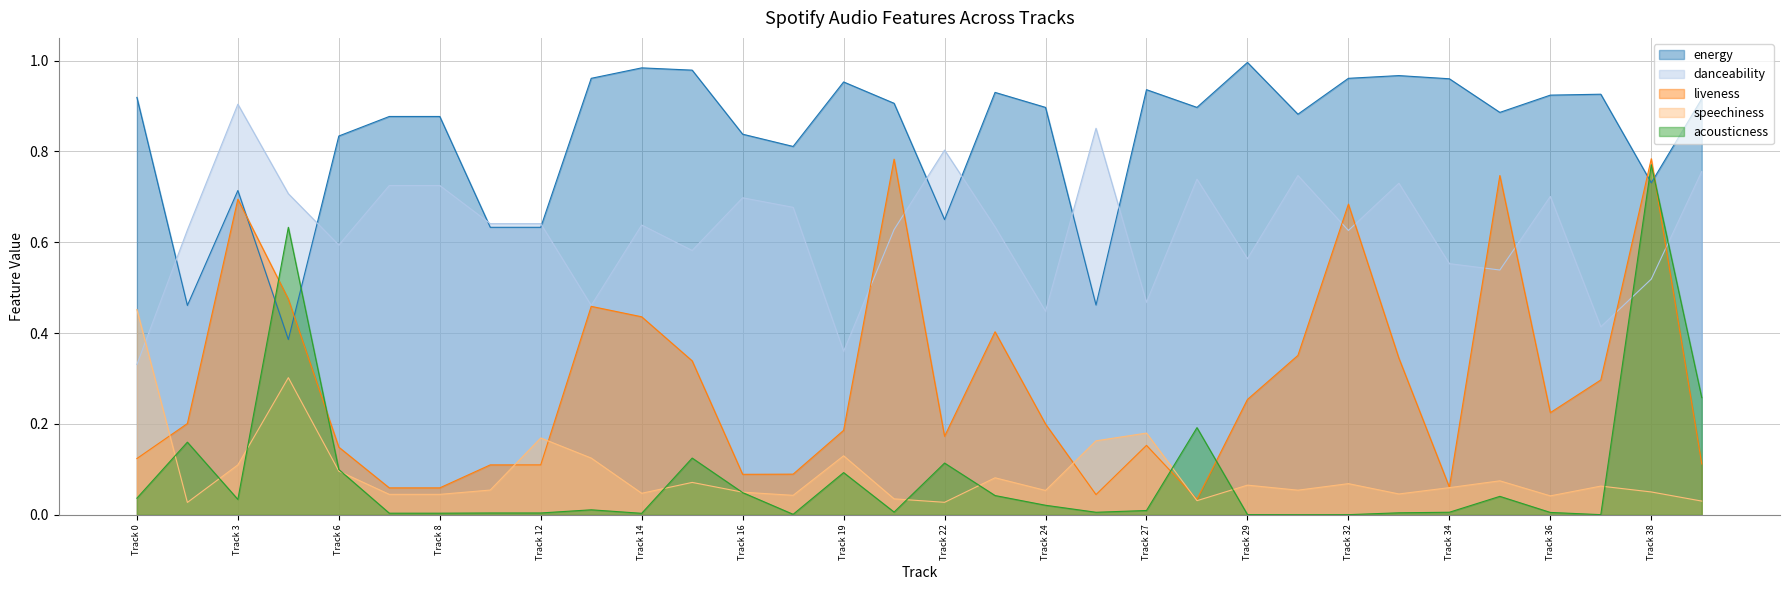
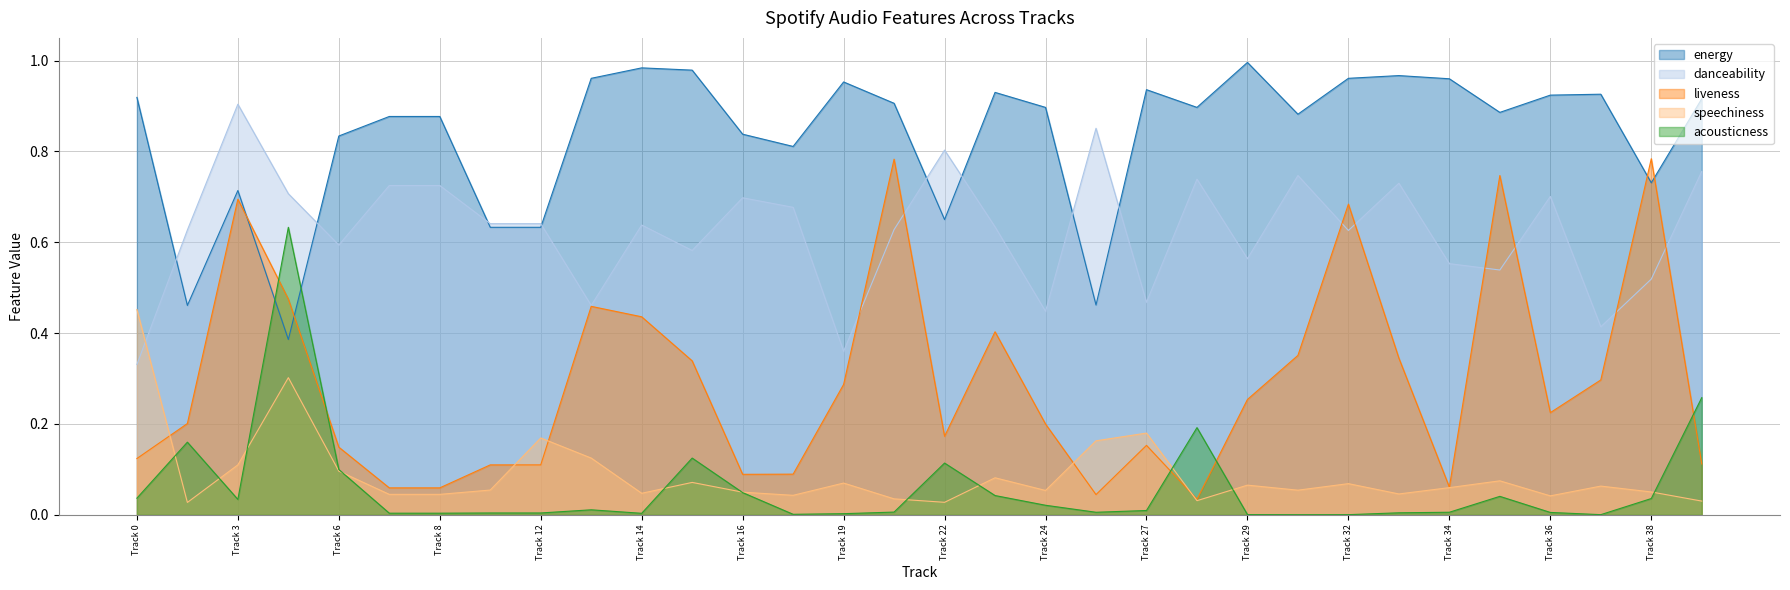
  {
    "energy": {
      "Track 0": 0.92,
      "Track 3": 0.71,
      "Track 6": 0.83,
      "Track 8": 0.88,
      "Track 12": 0.63,
      "Track 14": 0.98,
      "Track 16": 0.84,
      "Track 19": 0.95,
      "Track 22": 0.65,
      "Track 24": 0.90,
      "Track 27": 0.94,
      "Track 29": 1.00,
      "Track 32": 0.96,
      "Track 34": 0.96,
      "Track 36": 0.92,
      "Track 38": 0.73
    },
    "danceability": {
      "Track 0": 0.33,
      "Track 3": 0.90,
      "Track 6": 0.59,
      "Track 8": 0.73,
      "Track 12": 0.64,
      "Track 14": 0.64,
      "Track 16": 0.70,
      "Track 19": 0.36,
      "Track 22": 0.80,
      "Track 24": 0.45,
      "Track 27": 0.47,
      "Track 29": 0.56,
      "Track 32": 0.63,
      "Track 34": 0.55,
      "Track 36": 0.70,
      "Track 38": 0.52
    },
    "liveness": {
      "Track 0": 0.12,
      "Track 3": 0.70,
      "Track 6": 0.15,
      "Track 8": 0.06,
      "Track 12": 0.11,
      "Track 14": 0.44,
      "Track 16": 0.09,
-     "Track 19": 0.19,
+     "Track 19": 0.29,
      "Track 22": 0.17,
      "Track 24": 0.20,
      "Track 27": 0.15,
      "Track 29": 0.25,
      "Track 32": 0.68,
      "Track 36": 0.23,
      "Track 38": 0.78
    },
    "speechiness": {
      "Track 0": 0.45,
      "Track 3": 0.11,
      "Track 8": 0.05,
      "Track 12": 0.17,
      "Track 14": 0.05,
-     "Track 19": 0.13,
+     "Track 19": 0.07,
      "Track 22": 0.03,
      "Track 24": 0.05,
      "Track 27": 0.18,
      "Track 29": 0.07,
      "Track 32": 0.07,
      "Track 36": 0.04,
      "Track 38": 0.05
    },
    "acousticness": {
      "Track 0": 0.04,
      "Track 3": 0.03,
      "Track 8": 0.00,
      "Track 12": 0.00,
      "Track 14": 0.00,
-     "Track 19": 0.09,
+     "Track 19": 0.00,
      "Track 22": 0.11,
      "Track 24": 0.02,
      "Track 27": 0.01,
      "Track 29": 0.00,
      "Track 32": 0.00,
      "Track 34": 0.01,
      "Track 36": 0.01,
-     "Track 38": 0.77
+     "Track 38": 0.04
    }
  }
